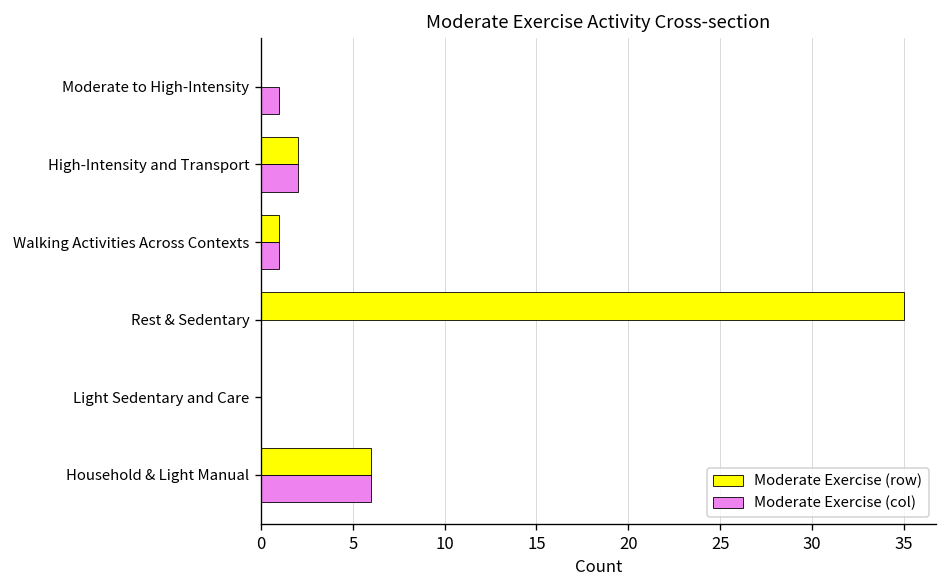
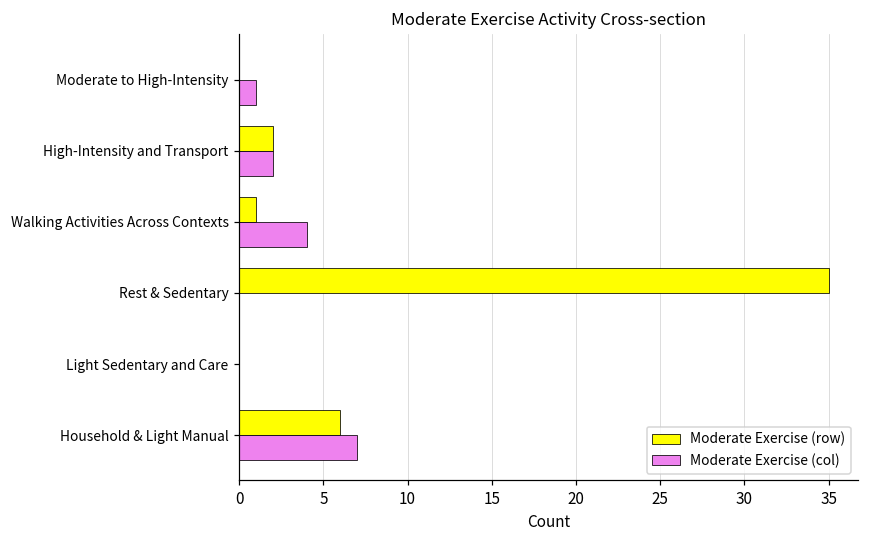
  {
    "Moderate Exercise (row)": {
      "Moderate to High-Intensity": 0,
      "High-Intensity and Transport": 2,
      "Walking Activities Across Contexts": 1,
      "Rest & Sedentary": 35,
      "Light Sedentary and Care": 0,
      "Household & Light Manual": 6
    },
    "Moderate Exercise (col)": {
      "Moderate to High-Intensity": 1,
      "High-Intensity and Transport": 2,
-     "Walking Activities Across Contexts": 1,
+     "Walking Activities Across Contexts": 4,
      "Rest & Sedentary": 0,
      "Light Sedentary and Care": 0,
-     "Household & Light Manual": 6
+     "Household & Light Manual": 7
    }
  }
